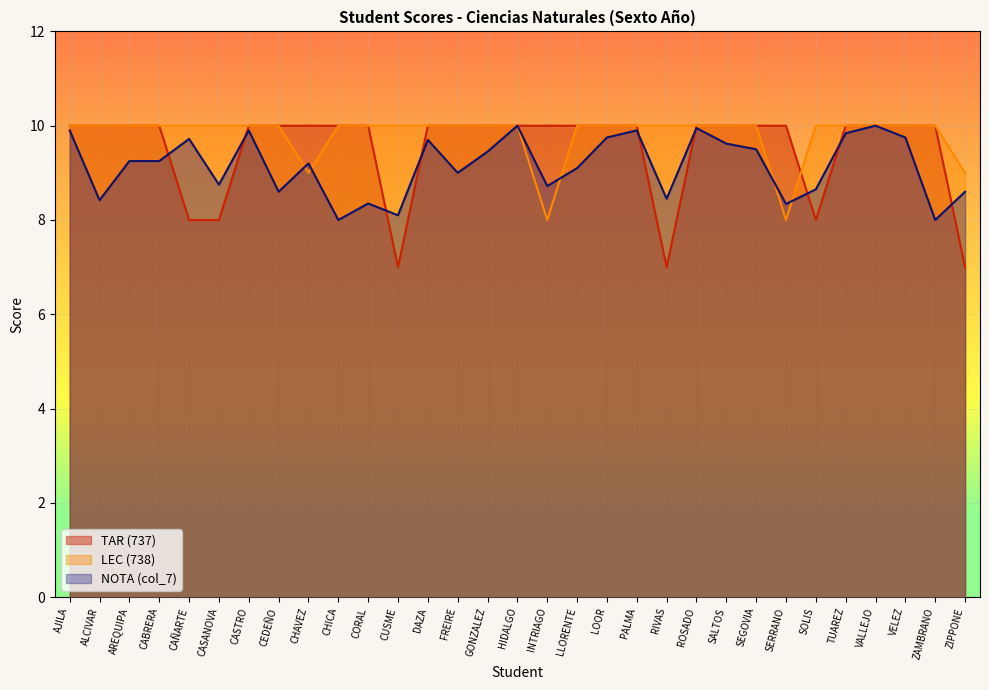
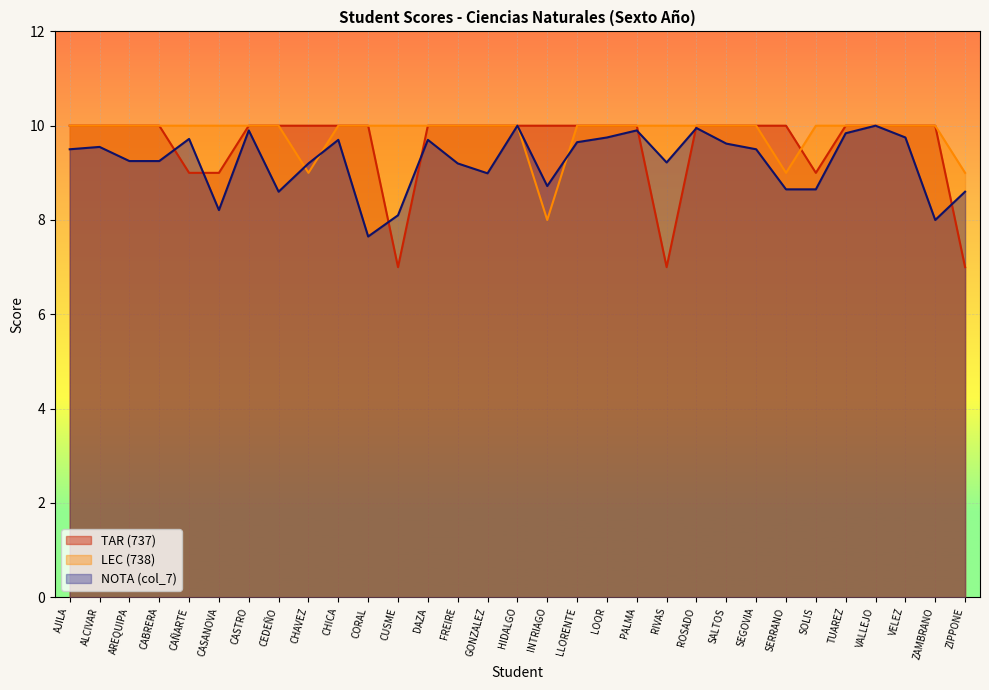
  {
    "TAR (737)": {
-     "CAÑARTE": 8,
-     "CASANOVA": 8,
+     "CAÑARTE": 9,
+     "CASANOVA": 9,
      "CHAVEZ": 10,
      "CUSME": 7,
      "INTRIAGO": 10,
      "RIVAS": 7,
      "SERRANO": 10,
-     "SOLIS": 8,
+     "SOLIS": 9,
      "ZIPPONE": 7
    },
    "LEC (738)": {
      "CAÑARTE": 10,
      "CASANOVA": 10,
      "CHAVEZ": 9,
      "CUSME": 10,
      "INTRIAGO": 8,
      "RIVAS": 10,
-     "SERRANO": 8,
+     "SERRANO": 9,
      "SOLIS": 10,
      "ZIPPONE": 9
    },
    "NOTA (col_7)": {
-     "AJILA": 9.9,
-     "ALCIVAR": 8.4,
+     "AJILA": 9.5,
+     "ALCIVAR": 9.6,
      "AREQUIPA": 9.3,
      "CABRERA": 9.3,
      "CAÑARTE": 9.7,
-     "CASANOVA": 8.8,
+     "CASANOVA": 8.2,
      "CASTRO": 9.9,
      "CEDEÑO": 8.6,
      "CHAVEZ": 9.2,
-     "CHICA": 8.0,
-     "CORAL": 8.4,
+     "CHICA": 9.7,
+     "CORAL": 7.7,
      "CUSME": 8.1,
      "DAZA": 9.7,
-     "FREIRE": 9.0,
-     "GONZALEZ": 9.5,
+     "FREIRE": 9.2,
+     "GONZALEZ": 9.0,
      "INTRIAGO": 8.7,
-     "LLORENTE": 9.1,
+     "LLORENTE": 9.7,
      "LOOR": 9.8,
      "PALMA": 9.9,
-     "RIVAS": 8.5,
+     "RIVAS": 9.2,
      "SALTOS": 9.6,
      "SEGOVIA": 9.5,
-     "SERRANO": 8.3,
+     "SERRANO": 8.7,
      "SOLIS": 8.7,
      "TUAREZ": 9.8,
      "VELEZ": 9.8,
      "ZAMBRANO": 8.0,
      "ZIPPONE": 8.6
    }
  }
